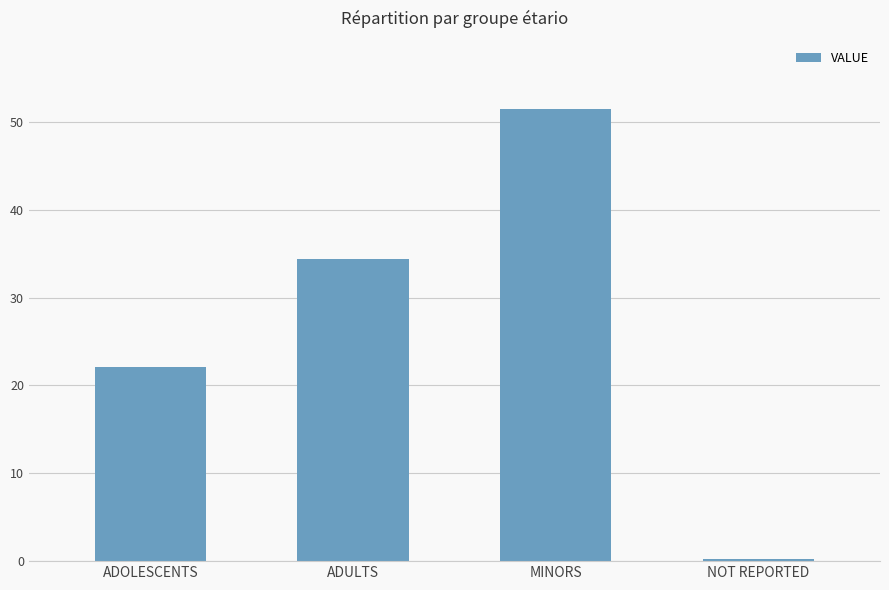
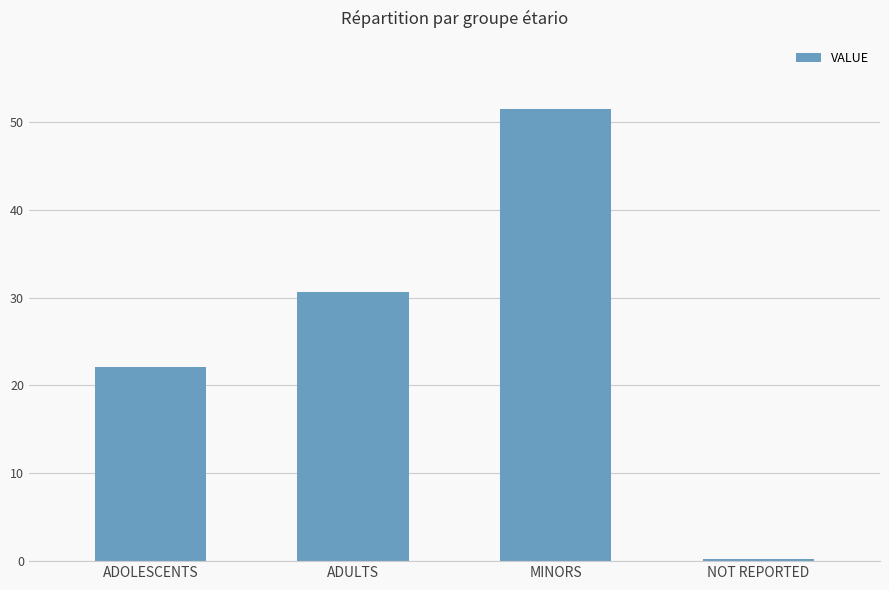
  {
    "ADOLESCENTS": 22,
-   "ADULTS": 34,
+   "ADULTS": 31,
    "MINORS": 51
  }
